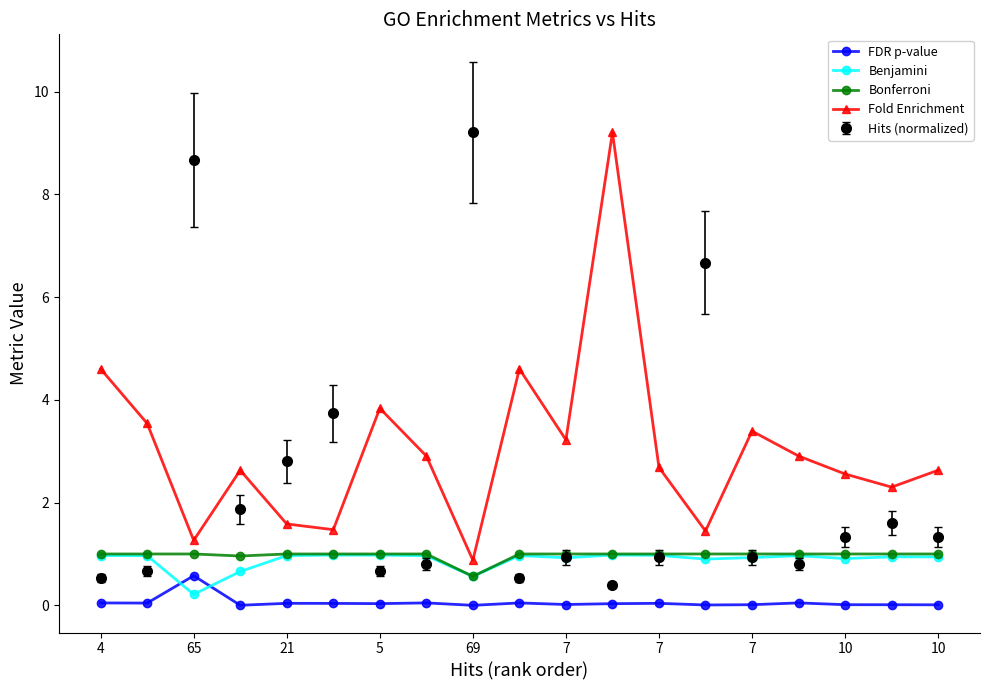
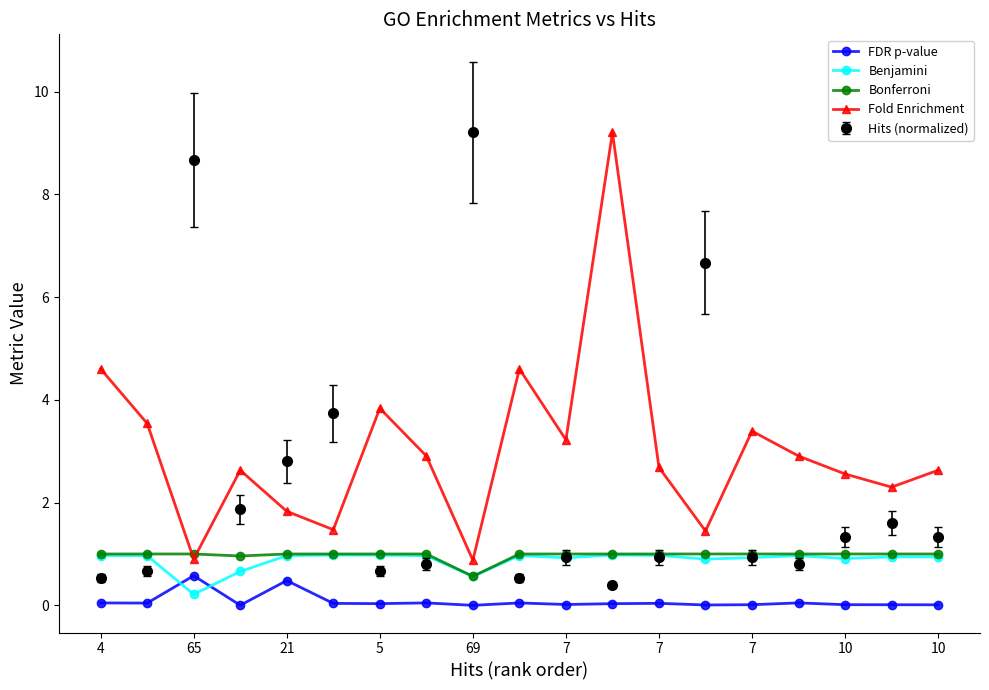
  {
    "FDR p-value": {
      "65": 0.6,
-     "21": 0.0,
+     "21": 0.5,
      "69": 0.0
    },
    "Benjamini": {
      "65": 0.2
    },
    "Bonferroni": {
      "65": 1.0
    },
    "Fold Enrichment": {
-     "65": 1.3,
-     "21": 1.6,
+     "65": 0.9,
+     "21": 1.8,
      "69": 0.9
    }
  }
